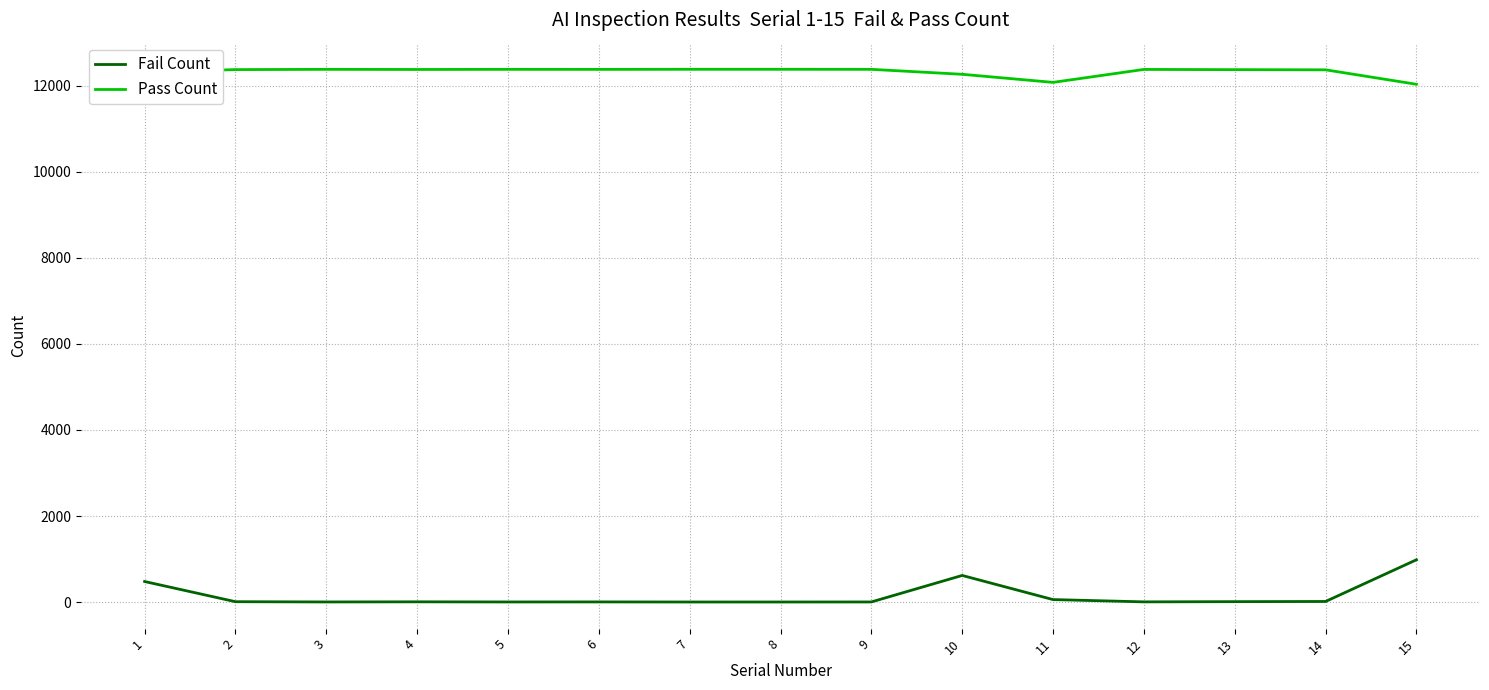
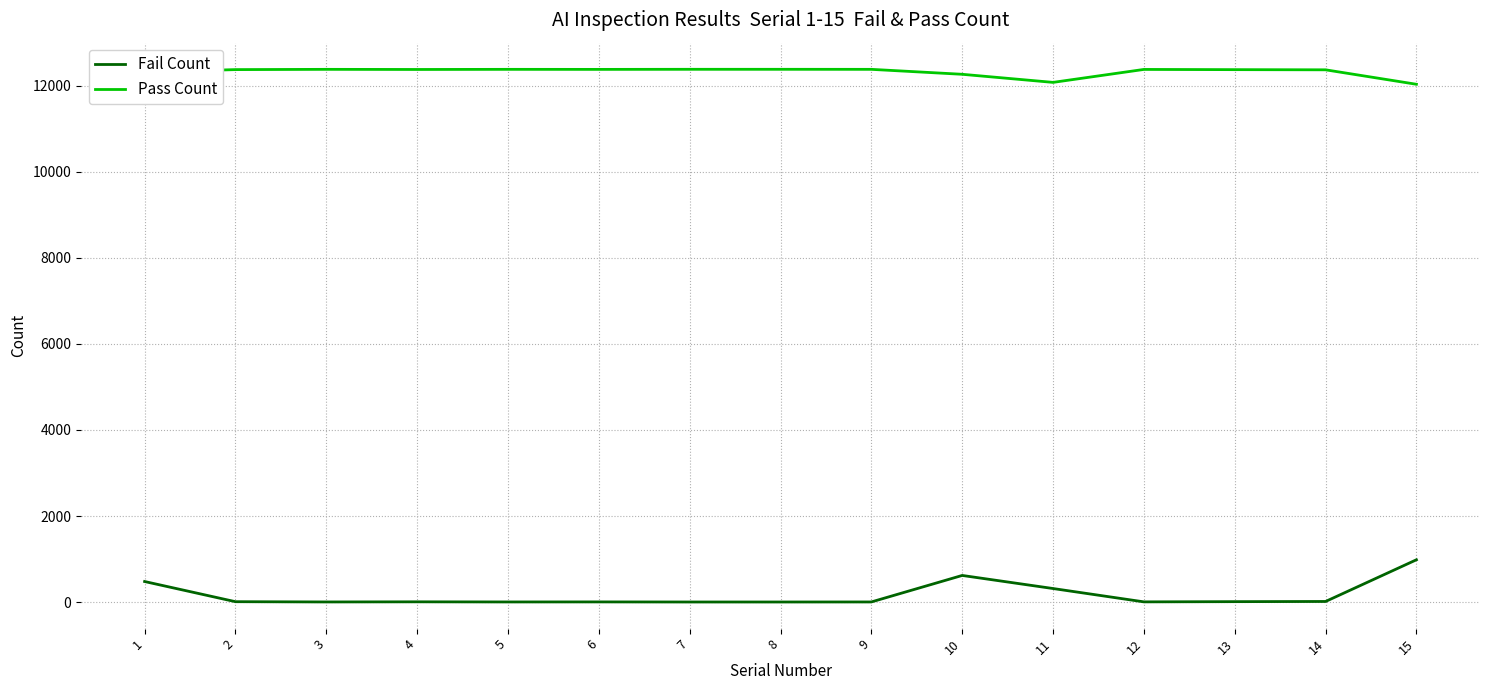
  {
    "Fail Count": {
      "1": 500,
      "2": 0,
      "3": 0,
      "4": 0,
      "5": 0,
      "6": 0,
      "7": 0,
      "8": 0,
      "9": 0,
      "10": 600,
-     "11": 100,
+     "11": 300,
      "12": 0,
      "13": 0,
      "14": 0,
      "15": 1000
    },
    "Pass Count": {
      "2": 12400,
      "3": 12400,
      "4": 12400,
      "5": 12400,
      "6": 12400,
      "7": 12400,
      "8": 12400,
      "9": 12400,
      "10": 12300,
      "11": 12100,
      "12": 12400,
      "13": 12400,
      "14": 12400,
      "15": 12000
    }
  }
